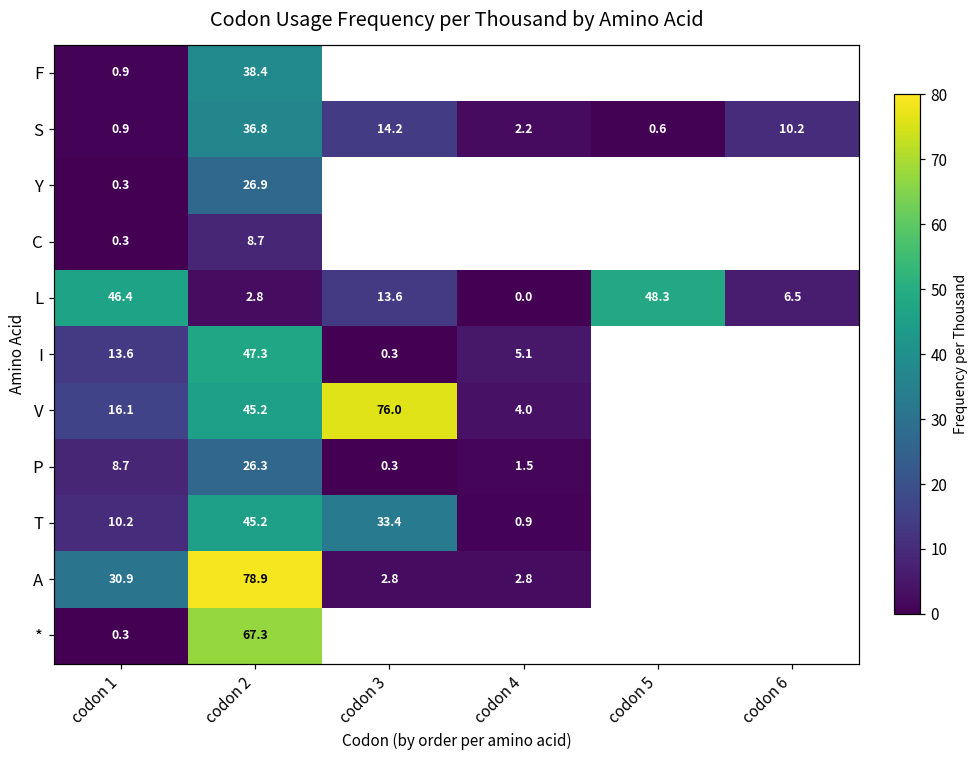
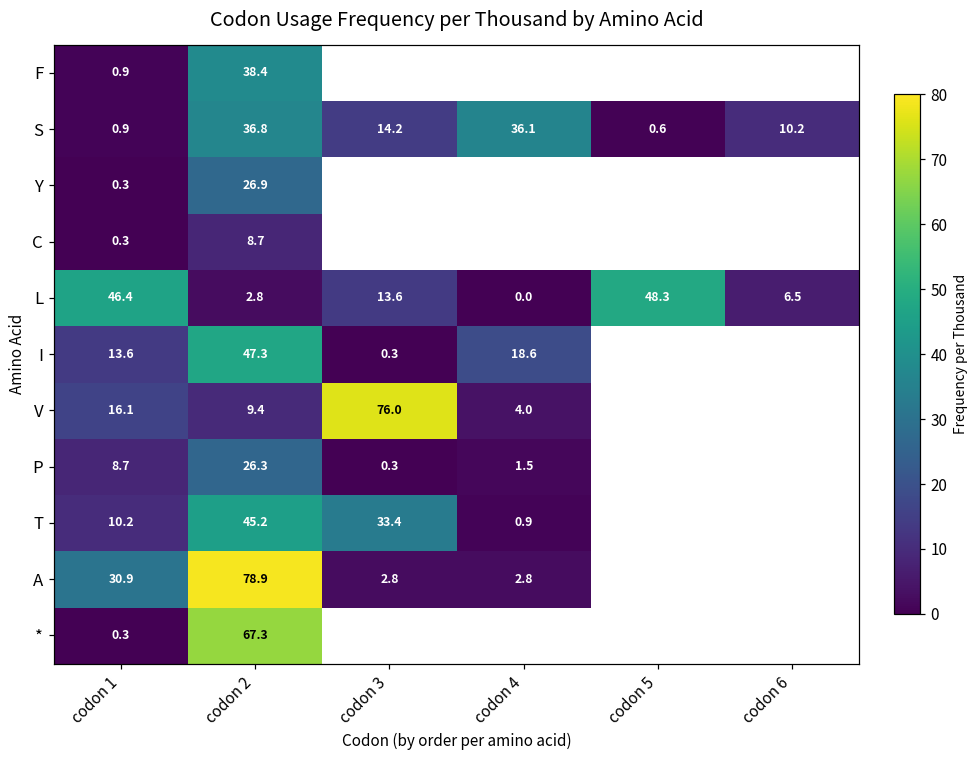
  {
    "F": {
      "codon 1": 0.9,
      "codon 2": 38.4
    },
    "S": {
      "codon 1": 0.9,
      "codon 2": 36.8,
      "codon 3": 14.2,
-     "codon 4": 2.2,
+     "codon 4": 36.1,
      "codon 5": 0.6,
      "codon 6": 10.2
    },
    "Y": {
      "codon 1": 0.3,
      "codon 2": 26.9
    },
    "C": {
      "codon 1": 0.3,
      "codon 2": 8.7
    },
    "L": {
      "codon 1": 46.4,
      "codon 2": 2.8,
      "codon 3": 13.6,
      "codon 4": 0.0,
      "codon 5": 48.3,
      "codon 6": 6.5
    },
    "I": {
      "codon 1": 13.6,
      "codon 2": 47.3,
      "codon 3": 0.3,
-     "codon 4": 5.1
+     "codon 4": 18.6
    },
    "V": {
      "codon 1": 16.1,
-     "codon 2": 45.2,
+     "codon 2": 9.4,
      "codon 3": 76.0,
      "codon 4": 4.0
    },
    "P": {
      "codon 1": 8.7,
      "codon 2": 26.3,
      "codon 3": 0.3,
      "codon 4": 1.5
    },
    "T": {
      "codon 1": 10.2,
      "codon 2": 45.2,
      "codon 3": 33.4,
      "codon 4": 0.9
    },
    "A": {
      "codon 1": 30.9,
      "codon 2": 78.9,
      "codon 3": 2.8,
      "codon 4": 2.8
    },
    "*": {
      "codon 1": 0.3,
      "codon 2": 67.3
    }
  }
